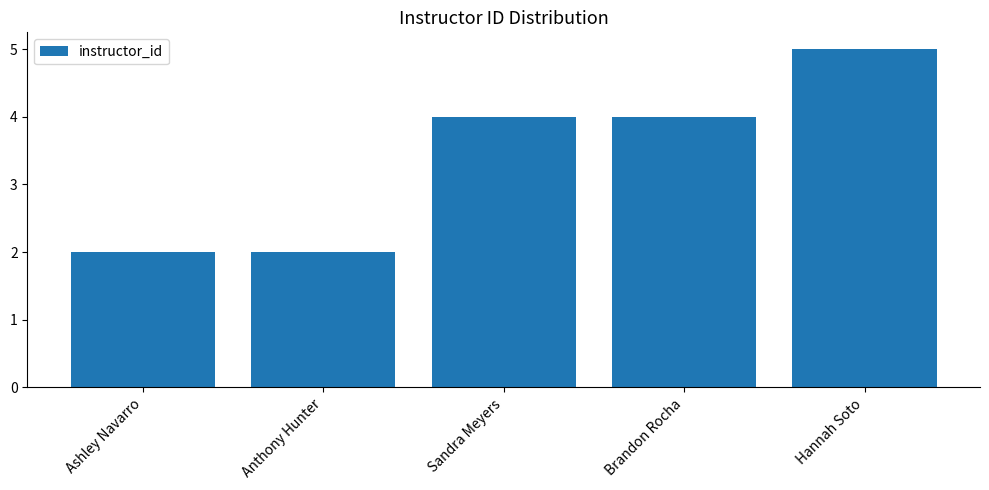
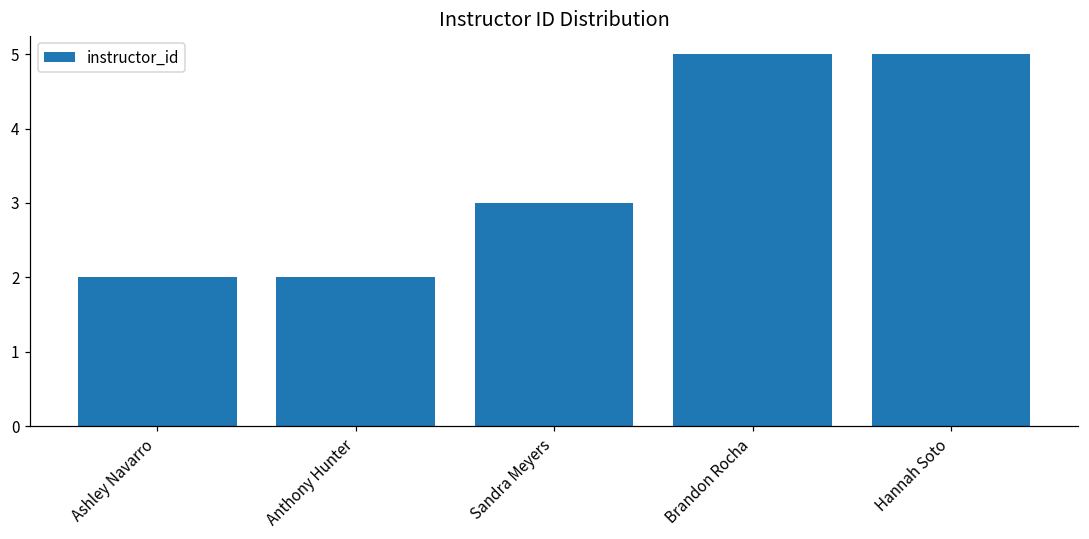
  {
    "Ashley Navarro": 2,
    "Anthony Hunter": 2,
-   "Sandra Meyers": 4,
-   "Brandon Rocha": 4,
+   "Sandra Meyers": 3,
+   "Brandon Rocha": 5,
    "Hannah Soto": 5
  }
